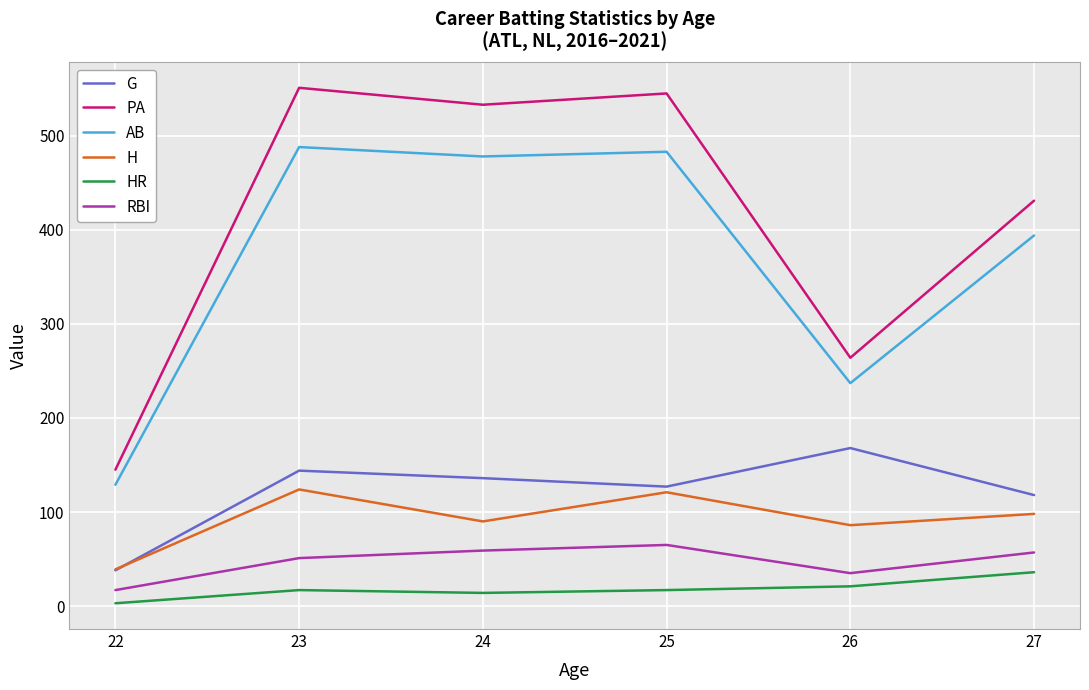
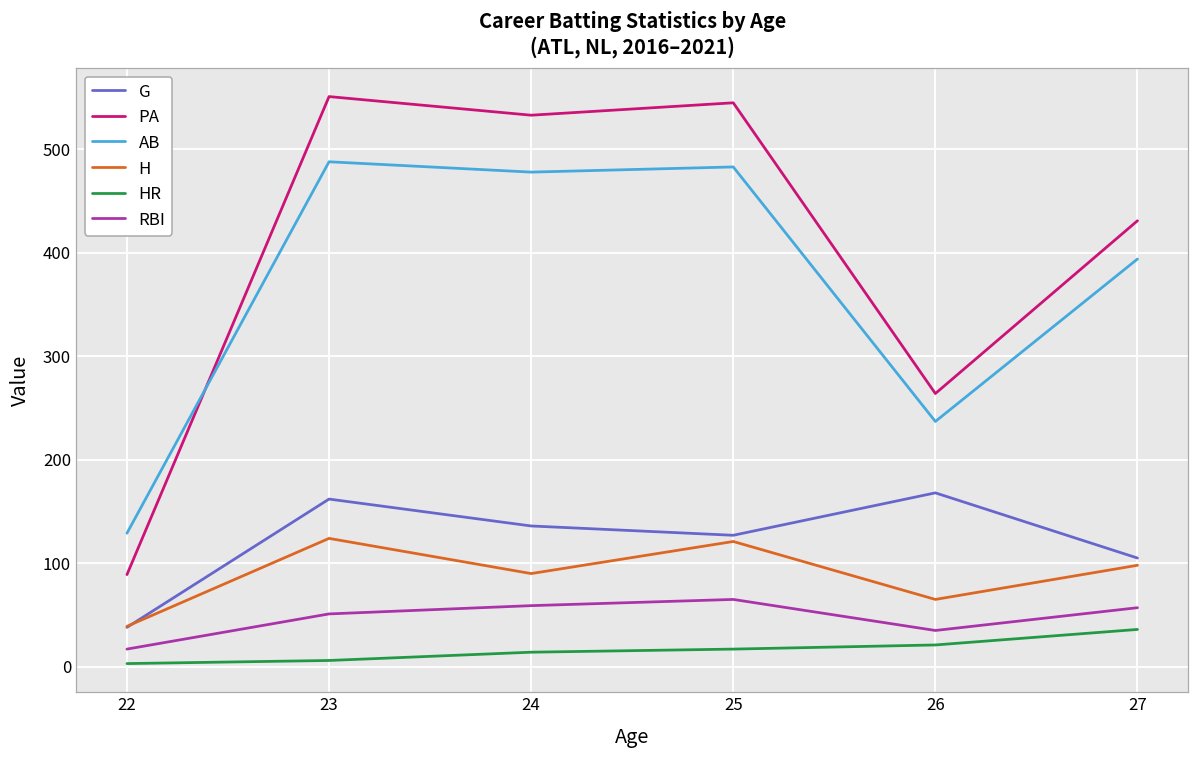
  {
    "G": {
-     "23": 140,
+     "23": 160,
      "24": 140,
      "25": 130,
      "26": 170,
-     "27": 120
+     "27": 110
    },
    "PA": {
-     "22": 150,
+     "22": 90,
      "23": 550,
      "24": 530,
      "25": 550,
      "26": 260,
      "27": 430
    },
    "AB": {
      "22": 130,
      "23": 490,
      "24": 480,
      "25": 480,
      "26": 240,
      "27": 390
    },
    "H": {
      "23": 120,
      "24": 90,
      "25": 120,
-     "26": 90,
+     "26": 70,
      "27": 100
    },
    "HR": {
      "22": 0,
-     "23": 20,
+     "23": 10,
      "24": 10,
      "25": 20,
      "26": 20,
      "27": 40
    },
    "RBI": {
      "22": 20,
      "23": 50,
      "24": 60,
      "25": 70,
      "26": 40,
      "27": 60
    }
  }
